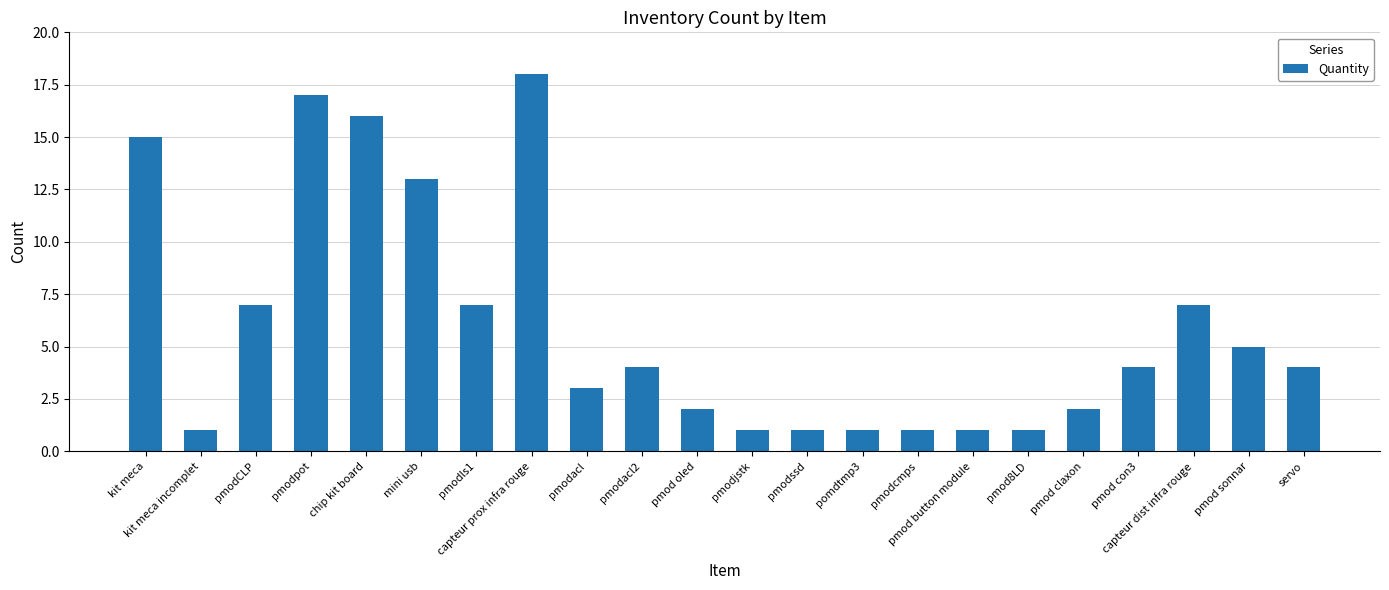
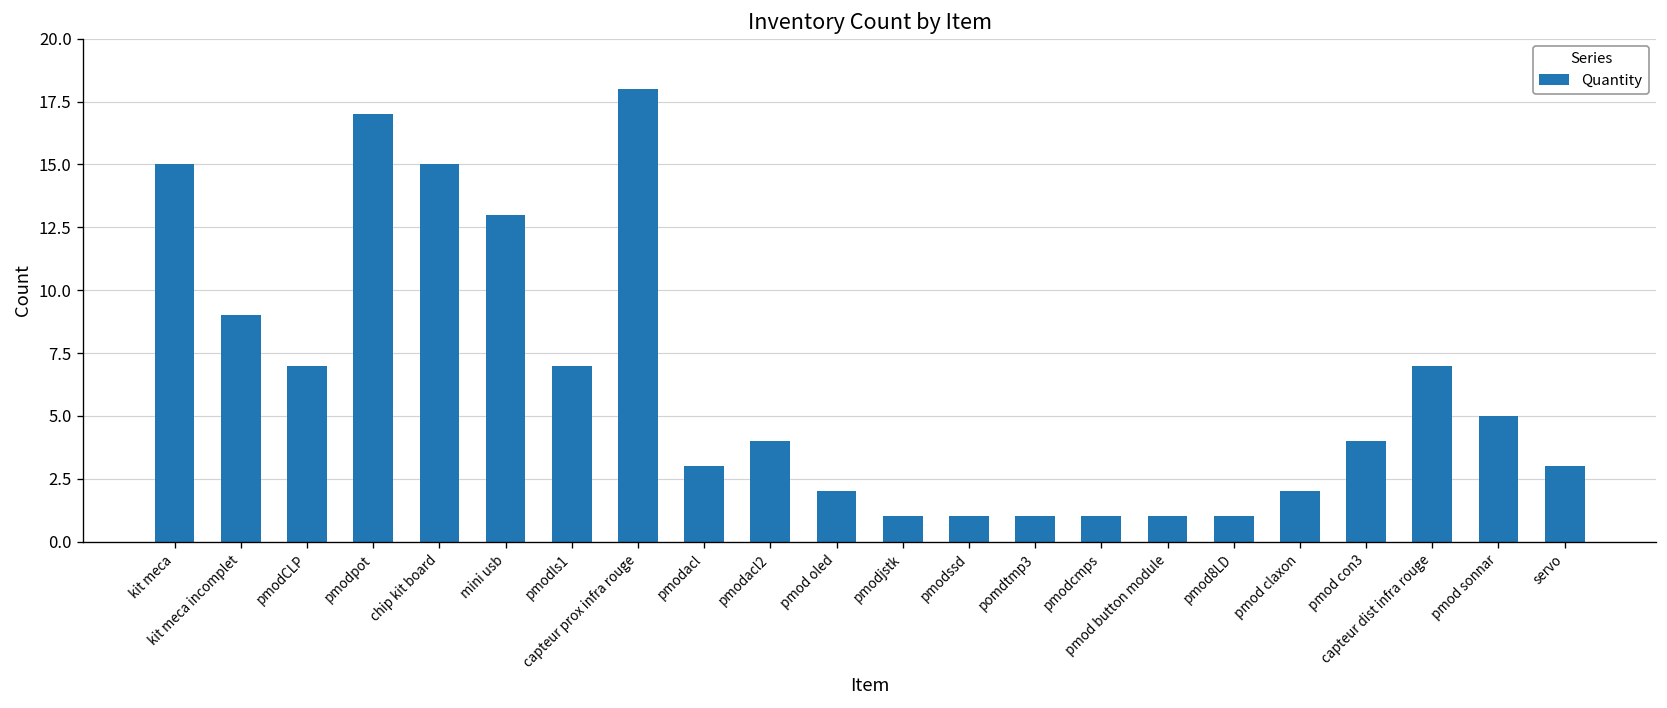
  {
    "kit meca": 15,
-   "kit meca incomplet": 1,
+   "kit meca incomplet": 9,
    "pmodCLP": 7,
    "pmodpot": 17,
-   "chip kit board": 16,
+   "chip kit board": 15,
    "mini usb": 13,
    "pmodls1": 7,
    "capteur prox infra rouge": 18,
    "pmodacl": 3,
    "pmodacl2": 4,
    "pmod oled": 2,
    "pmodjstk": 1,
    "pmodssd": 1,
    "pomdtmp3": 1,
    "pmodcmps": 1,
    "pmod button module": 1,
    "pmod8LD": 1,
    "pmod claxon": 2,
    "pmod con3": 4,
    "capteur dist infra rouge": 7,
    "pmod sonnar": 5,
-   "servo": 4
+   "servo": 3
  }
